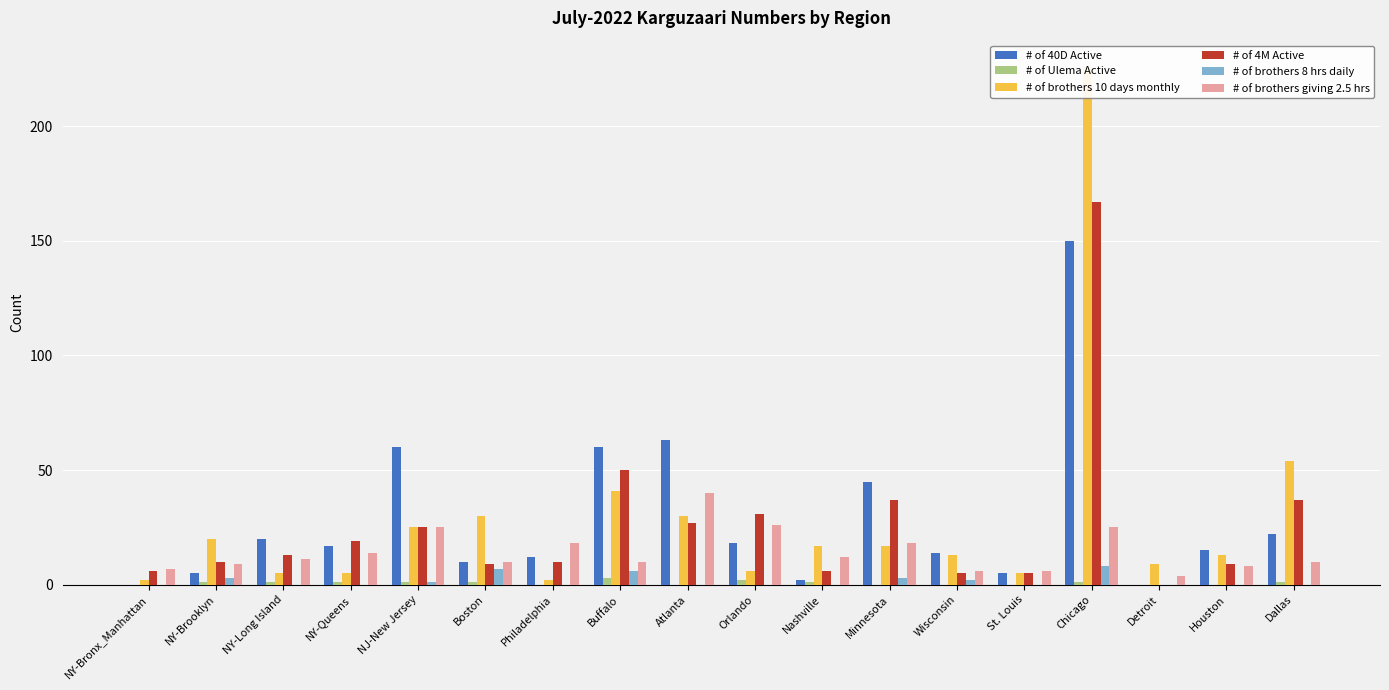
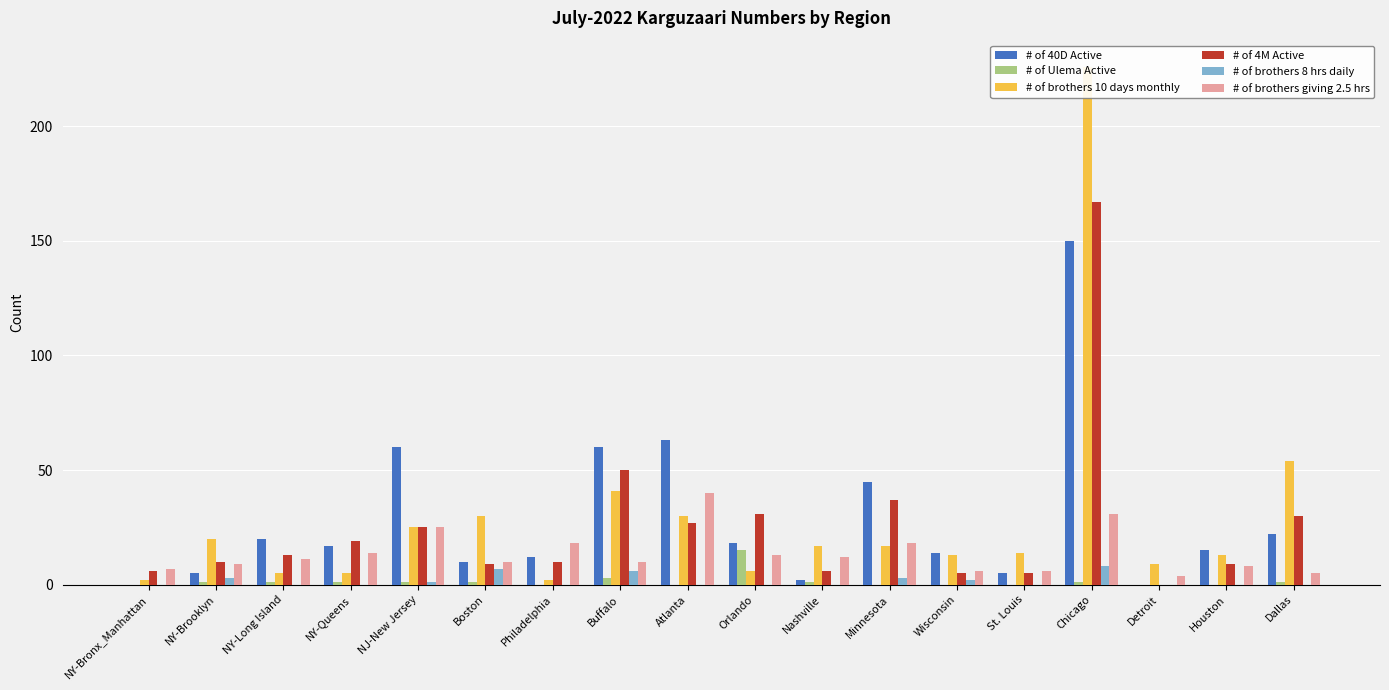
  {
    "# of 40D Active": {
      "NY-Bronx_Manhattan": 0,
      "NY-Brooklyn": 5,
      "NY-Long Island": 20,
      "NY-Queens": 17,
      "NJ-New Jersey": 60,
      "Boston": 10,
      "Philadelphia": 12,
      "Buffalo": 60,
      "Atlanta": 63,
      "Orlando": 18,
      "Nashville": 2,
      "Minnesota": 45,
      "Wisconsin": 14,
      "St. Louis": 5,
      "Chicago": 150,
      "Detroit": 0,
      "Houston": 15,
      "Dallas": 22
    },
    "# of Ulema Active": {
      "NY-Bronx_Manhattan": 0,
      "Philadelphia": 0,
      "Buffalo": 3,
      "Atlanta": 0,
-     "Orlando": 2,
+     "Orlando": 15,
      "Minnesota": 0,
      "Wisconsin": 0,
      "St. Louis": 0,
      "Detroit": 0,
      "Houston": 0
    },
    "# of brothers 10 days monthly": {
      "NY-Bronx_Manhattan": 2,
      "NY-Brooklyn": 20,
      "NY-Long Island": 5,
      "NY-Queens": 5,
      "NJ-New Jersey": 25,
      "Boston": 30,
      "Philadelphia": 2,
      "Buffalo": 41,
      "Atlanta": 30,
      "Orlando": 6,
      "Nashville": 17,
      "Minnesota": 17,
      "Wisconsin": 13,
-     "St. Louis": 5,
+     "St. Louis": 14,
      "Detroit": 9,
      "Houston": 13,
      "Dallas": 54
    },
    "# of 4M Active": {
      "NY-Bronx_Manhattan": 6,
      "NY-Brooklyn": 10,
      "NY-Long Island": 13,
      "NY-Queens": 19,
      "NJ-New Jersey": 25,
      "Boston": 9,
      "Philadelphia": 10,
      "Buffalo": 50,
      "Atlanta": 27,
      "Orlando": 31,
      "Nashville": 6,
      "Minnesota": 37,
      "Wisconsin": 5,
      "St. Louis": 5,
      "Chicago": 167,
      "Detroit": 0,
      "Houston": 9,
-     "Dallas": 37
+     "Dallas": 30
    },
    "# of brothers 8 hrs daily": {
      "NY-Bronx_Manhattan": 0,
      "NY-Brooklyn": 3,
      "NY-Long Island": 0,
      "NY-Queens": 0,
      "Boston": 7,
      "Philadelphia": 0,
      "Buffalo": 6,
      "Atlanta": 0,
      "Orlando": 0,
      "Nashville": 0,
      "Minnesota": 3,
      "Wisconsin": 2,
      "St. Louis": 0,
      "Chicago": 8,
      "Detroit": 0,
      "Houston": 0,
      "Dallas": 0
    },
    "# of brothers giving 2.5 hrs": {
      "NY-Bronx_Manhattan": 7,
      "NY-Brooklyn": 9,
      "NY-Long Island": 11,
      "NY-Queens": 14,
      "NJ-New Jersey": 25,
      "Boston": 10,
      "Philadelphia": 18,
      "Buffalo": 10,
      "Atlanta": 40,
-     "Orlando": 26,
+     "Orlando": 13,
      "Nashville": 12,
      "Minnesota": 18,
      "Wisconsin": 6,
      "St. Louis": 6,
-     "Chicago": 25,
+     "Chicago": 31,
      "Detroit": 4,
      "Houston": 8,
-     "Dallas": 10
+     "Dallas": 5
    }
  }
